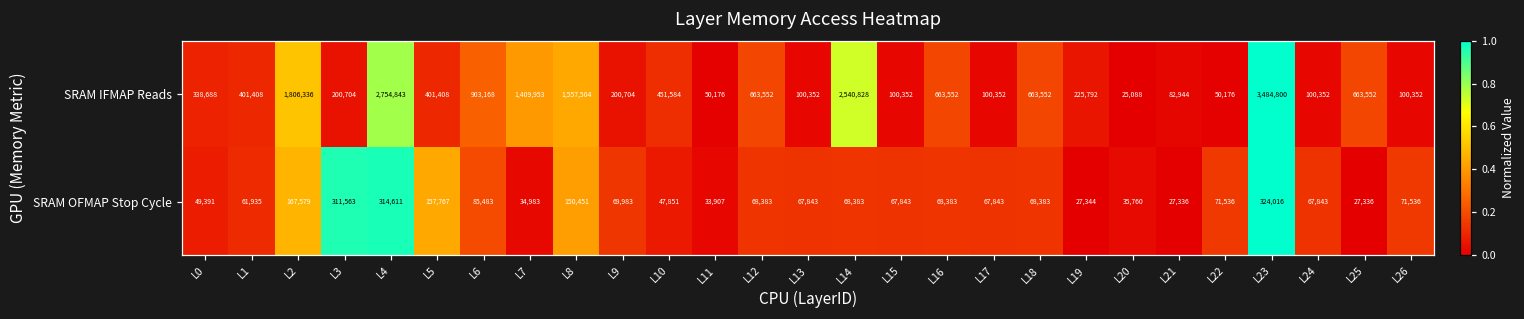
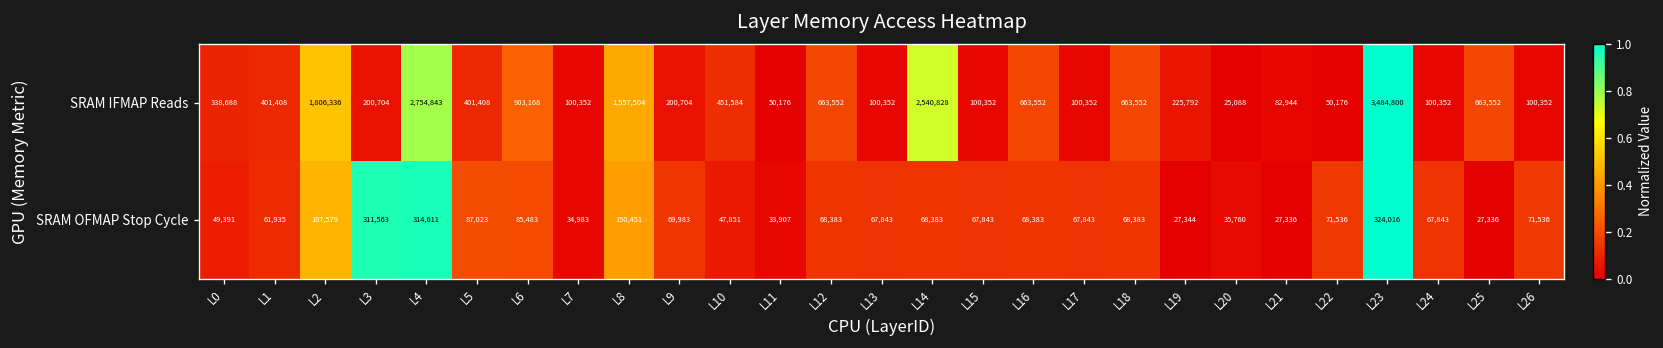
  {
    "SRAM IFMAP Reads": {
      "L0": "338,688",
      "L1": "401,408",
      "L2": "1,806,336",
      "L3": "200,704",
      "L4": "2,754,843",
      "L5": "401,408",
      "L6": "903,168",
-     "L7": "1,409,953",
+     "L7": "100,352",
      "L8": "1,557,504",
      "L9": "200,704",
      "L10": "451,584",
      "L11": "50,176",
      "L12": "663,552",
      "L13": "100,352",
      "L14": "2,540,828",
      "L15": "100,352",
      "L16": "663,552",
      "L17": "100,352",
      "L18": "663,552",
      "L19": "225,792",
      "L20": "25,088",
      "L21": "82,944",
      "L22": "50,176",
      "L23": "3,484,800",
      "L24": "100,352",
      "L25": "663,552",
      "L26": "100,352"
    },
    "SRAM OFMAP Stop Cycle": {
      "L0": "49,391",
      "L1": "61,935",
      "L2": "167,579",
      "L3": "311,563",
      "L4": "314,611",
-     "L5": "157,767",
+     "L5": "87,023",
      "L6": "85,483",
      "L7": "34,983",
      "L8": "150,451",
      "L9": "69,983",
      "L10": "47,851",
      "L11": "33,907",
      "L12": "68,383",
      "L13": "67,843",
      "L14": "68,383",
      "L15": "67,843",
      "L16": "68,383",
      "L17": "67,843",
      "L18": "68,383",
      "L19": "27,344",
      "L20": "35,760",
      "L21": "27,336",
      "L22": "71,536",
      "L23": "324,016",
      "L24": "67,843",
      "L25": "27,336",
      "L26": "71,536"
    }
  }
